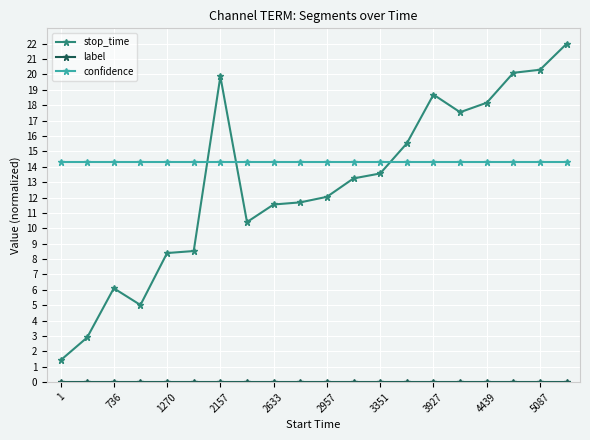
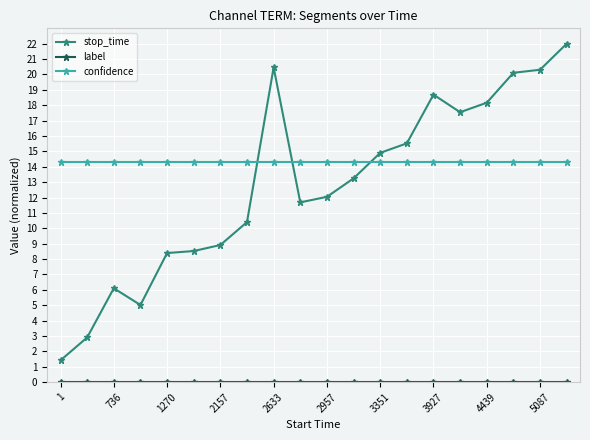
  {
    "stop_time": {
      "736": 6.1,
      "1270": 8.4,
-     "2157": 19.9,
-     "2633": 11.5,
+     "2157": 8.9,
+     "2633": 20.5,
      "2957": 12.0,
-     "3351": 13.6,
+     "3351": 14.9,
      "3927": 18.7,
      "4439": 18.2,
      "5087": 20.3
    },
    "label": {
      "736": 0.0,
      "1270": 0.0,
      "2157": 0.0,
      "2633": 0.0,
      "2957": 0.0,
      "3351": 0.0,
      "3927": 0.0,
      "4439": 0.0,
      "5087": 0.0
    },
    "confidence": {
      "736": 14.3,
      "1270": 14.3,
      "2157": 14.3,
      "2633": 14.3,
      "2957": 14.3,
      "3351": 14.3,
      "3927": 14.3,
      "4439": 14.3,
      "5087": 14.3
    }
  }
